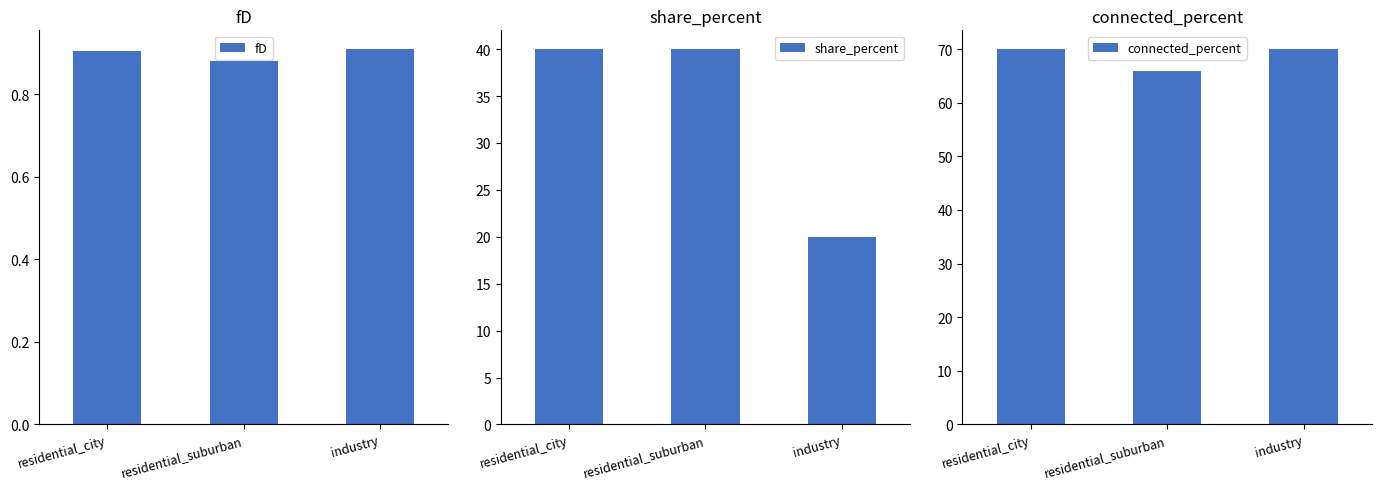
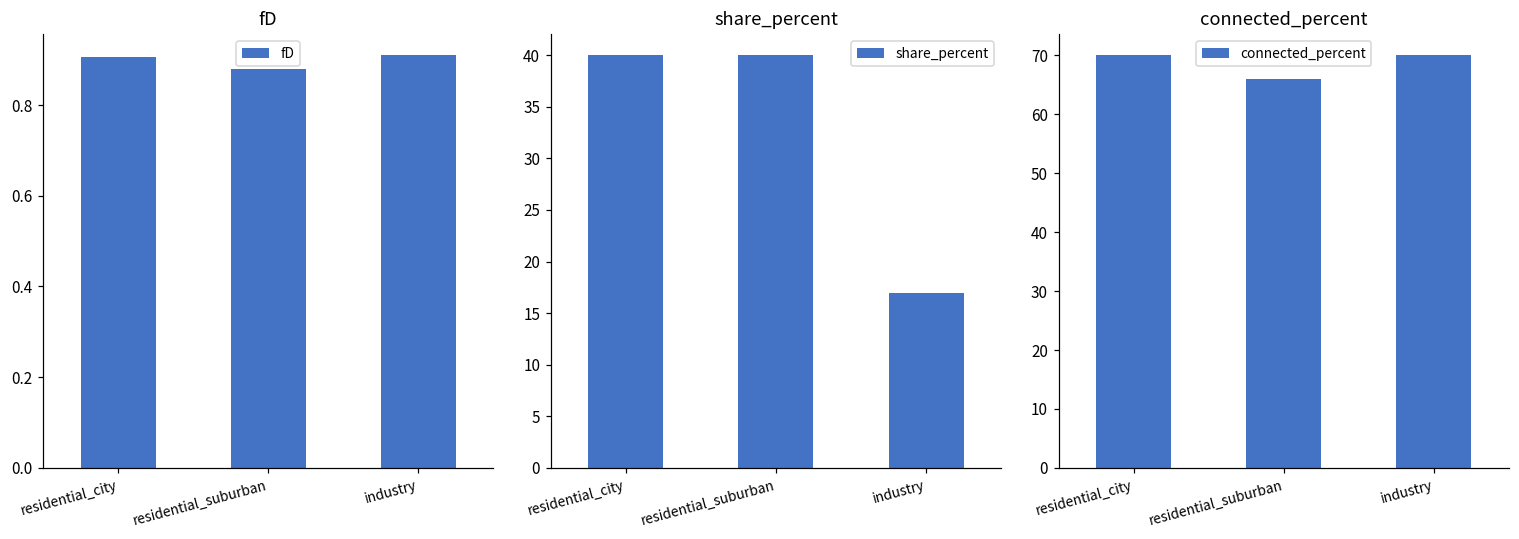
  {
    "fD": {
      "residential_city": 0.91,
      "residential_suburban": 0.88,
      "industry": 0.91
    },
    "share_percent": {
      "residential_city": 40,
      "residential_suburban": 40,
-     "industry": 20
+     "industry": 17
    },
    "connected_percent": {
      "residential_city": 70,
      "residential_suburban": 66,
      "industry": 70
    }
  }
